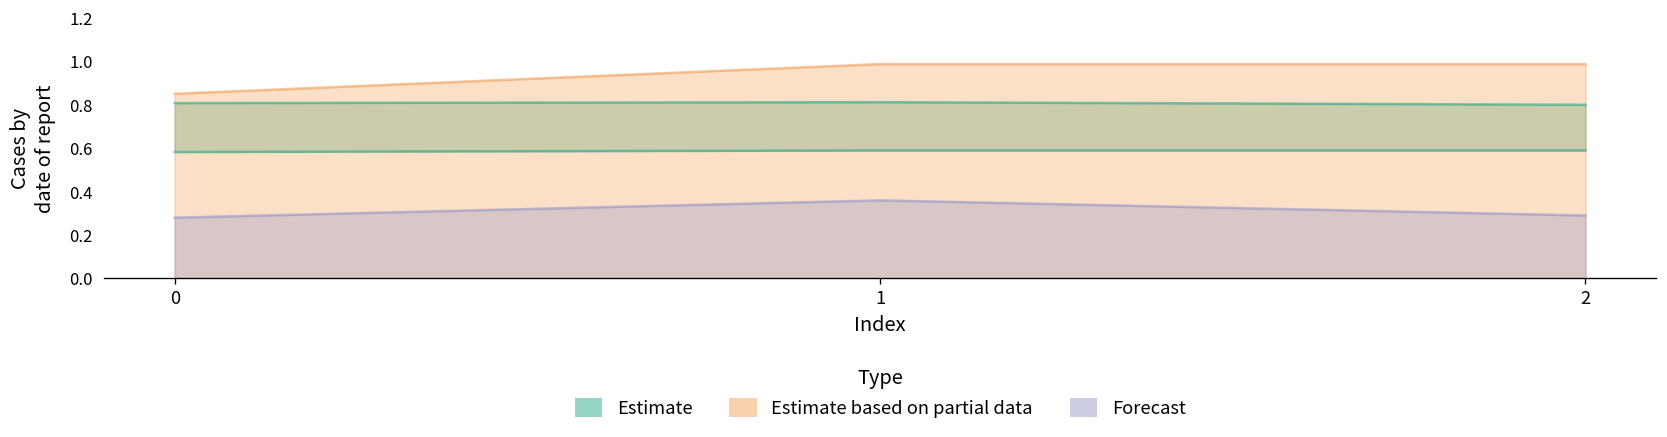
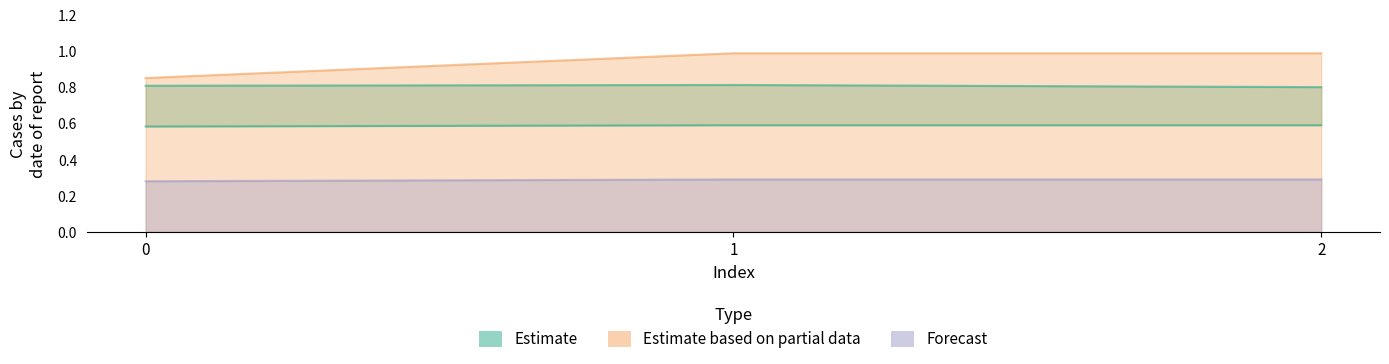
  {
    "Estimate based on partial data": {
      "0": 0.85,
      "1": 0.99,
      "2": 0.99
    },
    "Forecast": {
      "0": 0.28,
-     "1": 0.36,
+     "1": 0.29,
      "2": 0.29
    }
  }
